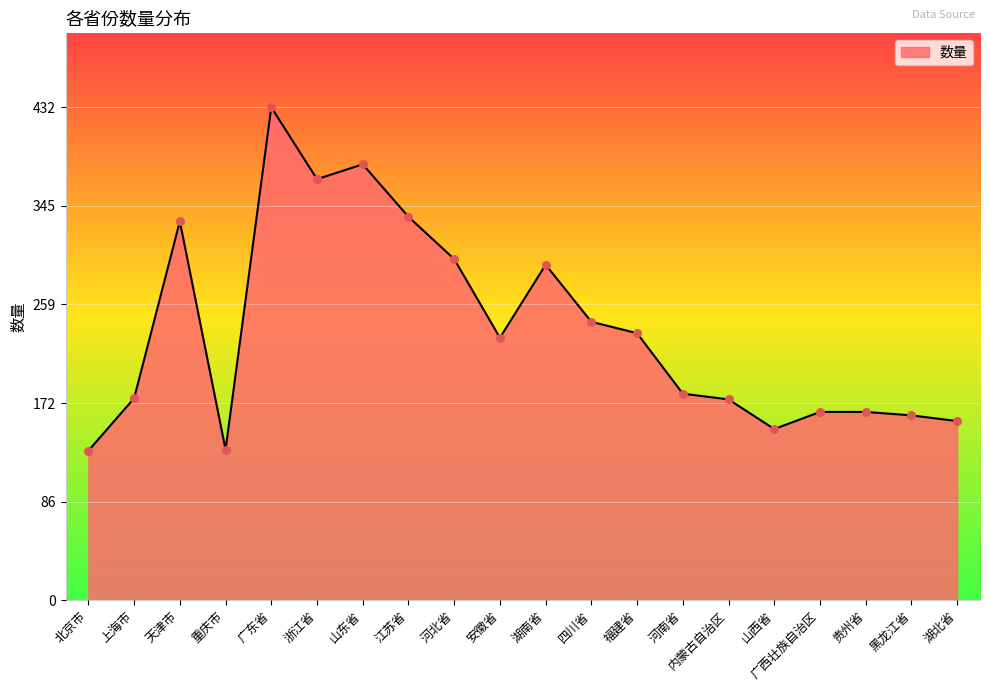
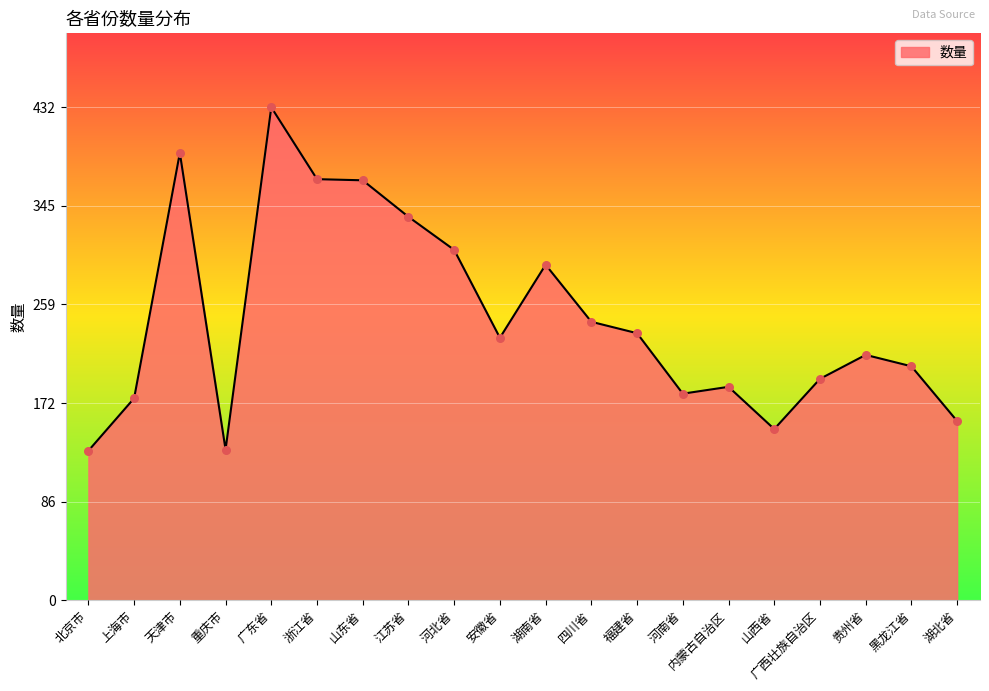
  {
    "北京市": 131,
    "上海市": 177,
-   "天津市": 332,
+   "天津市": 392,
    "重庆市": 132,
    "广东省": 432,
    "浙江省": 369,
-   "山东省": 382,
+   "山东省": 368,
    "江苏省": 336,
-   "河北省": 299,
+   "河北省": 307,
    "安徽省": 230,
    "湖南省": 294,
    "四川省": 244,
    "福建省": 234,
    "河南省": 181,
-   "内蒙古自治区": 176,
+   "内蒙古自治区": 187,
    "山西省": 150,
-   "广西壮族自治区": 165,
-   "贵州省": 165,
-   "黑龙江省": 162,
+   "广西壮族自治区": 194,
+   "贵州省": 215,
+   "黑龙江省": 205,
    "湖北省": 157
  }
